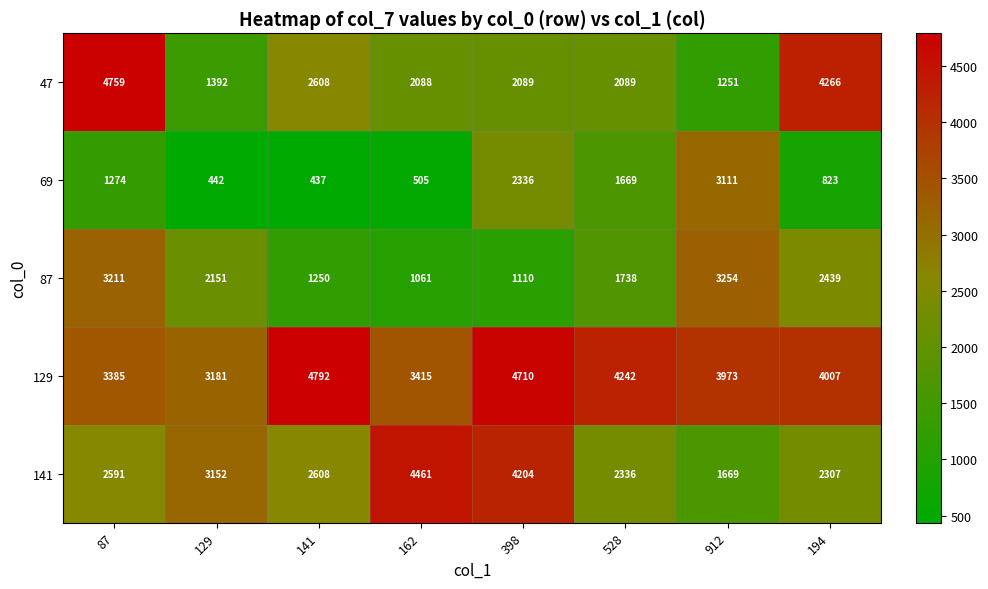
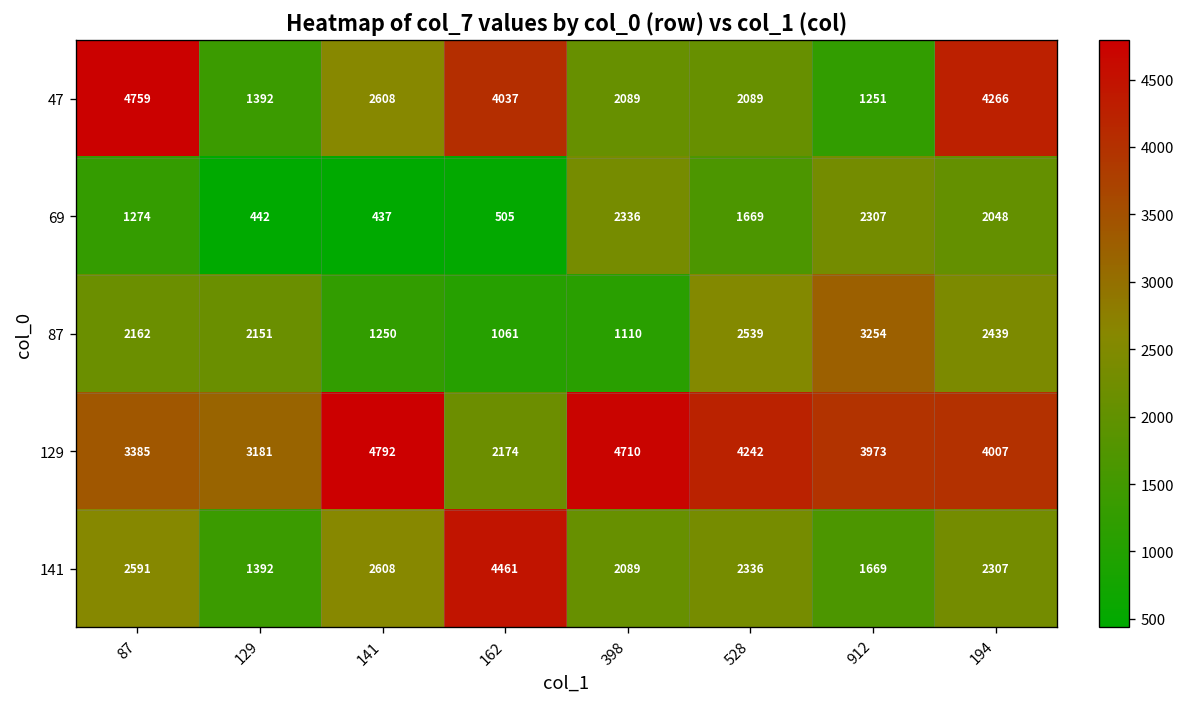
  {
    "47": {
      "87": 4759,
      "129": 1392,
      "141": 2608,
-     "162": 2088,
+     "162": 4037,
      "398": 2089,
      "528": 2089,
      "912": 1251,
      "194": 4266
    },
    "69": {
      "87": 1274,
      "129": 442,
      "141": 437,
      "162": 505,
      "398": 2336,
      "528": 1669,
-     "912": 3111,
-     "194": 823
+     "912": 2307,
+     "194": 2048
    },
    "87": {
-     "87": 3211,
+     "87": 2162,
      "129": 2151,
      "141": 1250,
      "162": 1061,
      "398": 1110,
-     "528": 1738,
+     "528": 2539,
      "912": 3254,
      "194": 2439
    },
    "129": {
      "87": 3385,
      "129": 3181,
      "141": 4792,
-     "162": 3415,
+     "162": 2174,
      "398": 4710,
      "528": 4242,
      "912": 3973,
      "194": 4007
    },
    "141": {
      "87": 2591,
-     "129": 3152,
+     "129": 1392,
      "141": 2608,
      "162": 4461,
-     "398": 4204,
+     "398": 2089,
      "528": 2336,
      "912": 1669,
      "194": 2307
    }
  }
